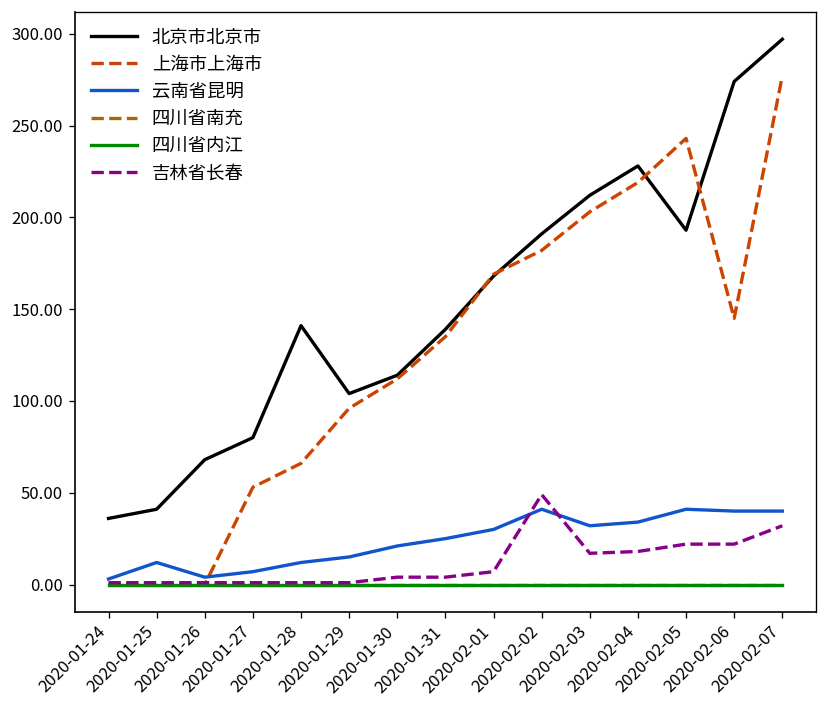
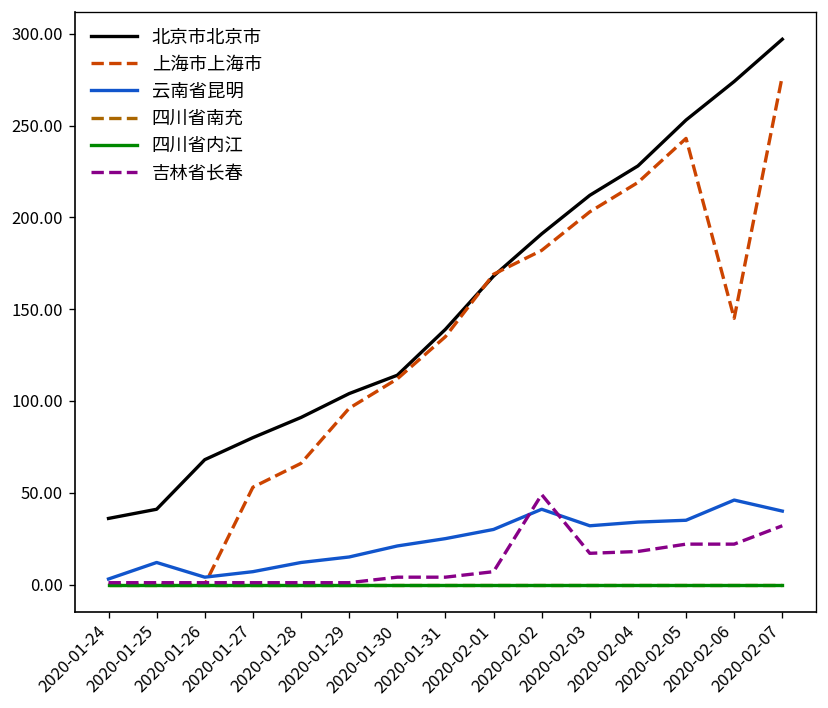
  {
    "北京市北京市": {
      "2020-01-24": 36,
      "2020-01-25": 41,
      "2020-01-26": 68,
      "2020-01-27": 80,
-     "2020-01-28": 141,
+     "2020-01-28": 91,
      "2020-01-29": 104,
      "2020-01-30": 114,
      "2020-01-31": 139,
      "2020-02-02": 191,
      "2020-02-03": 212,
      "2020-02-04": 228,
-     "2020-02-05": 193,
+     "2020-02-05": 253,
      "2020-02-06": 274,
      "2020-02-07": 297
    },
    "上海市上海市": {
      "2020-01-27": 53,
      "2020-01-28": 66,
      "2020-01-29": 96,
      "2020-01-30": 112,
      "2020-01-31": 135,
      "2020-02-02": 182,
      "2020-02-03": 203,
      "2020-02-04": 219,
      "2020-02-05": 243,
      "2020-02-06": 145,
      "2020-02-07": 277
    },
    "云南省昆明": {
      "2020-01-24": 3,
      "2020-01-25": 12,
      "2020-01-26": 4,
      "2020-01-27": 7,
      "2020-01-28": 12,
      "2020-01-29": 15,
      "2020-01-30": 21,
      "2020-01-31": 25,
      "2020-02-01": 30,
      "2020-02-02": 41,
      "2020-02-03": 32,
      "2020-02-04": 34,
-     "2020-02-05": 41,
-     "2020-02-06": 40,
+     "2020-02-05": 35,
+     "2020-02-06": 46,
      "2020-02-07": 40
    },
    "四川省内江": {
      "2020-01-30": 0,
      "2020-01-31": 0,
      "2020-02-01": 0,
      "2020-02-02": 0,
      "2020-02-03": 0,
      "2020-02-04": 0,
      "2020-02-05": 0,
      "2020-02-06": 0,
      "2020-02-07": 0
    },
    "吉林省长春": {
      "2020-01-30": 4,
      "2020-01-31": 4,
      "2020-02-01": 7,
      "2020-02-02": 49,
      "2020-02-03": 17,
      "2020-02-04": 18,
      "2020-02-05": 22,
      "2020-02-06": 22,
      "2020-02-07": 32
    }
  }
